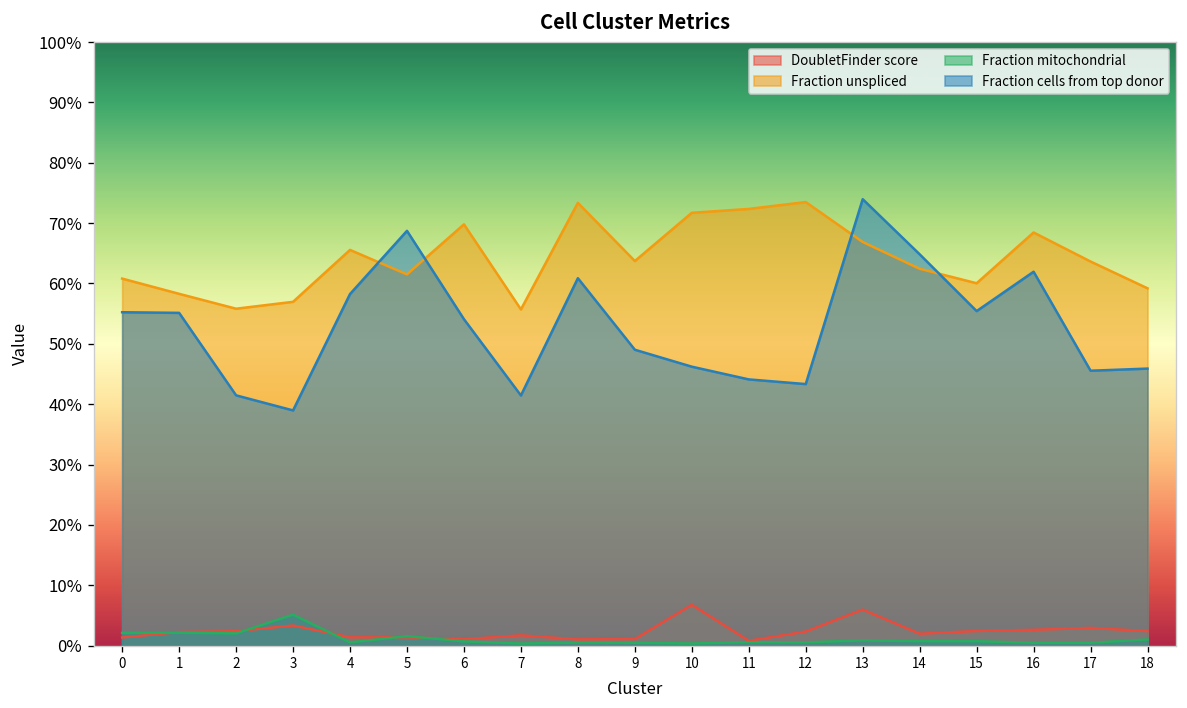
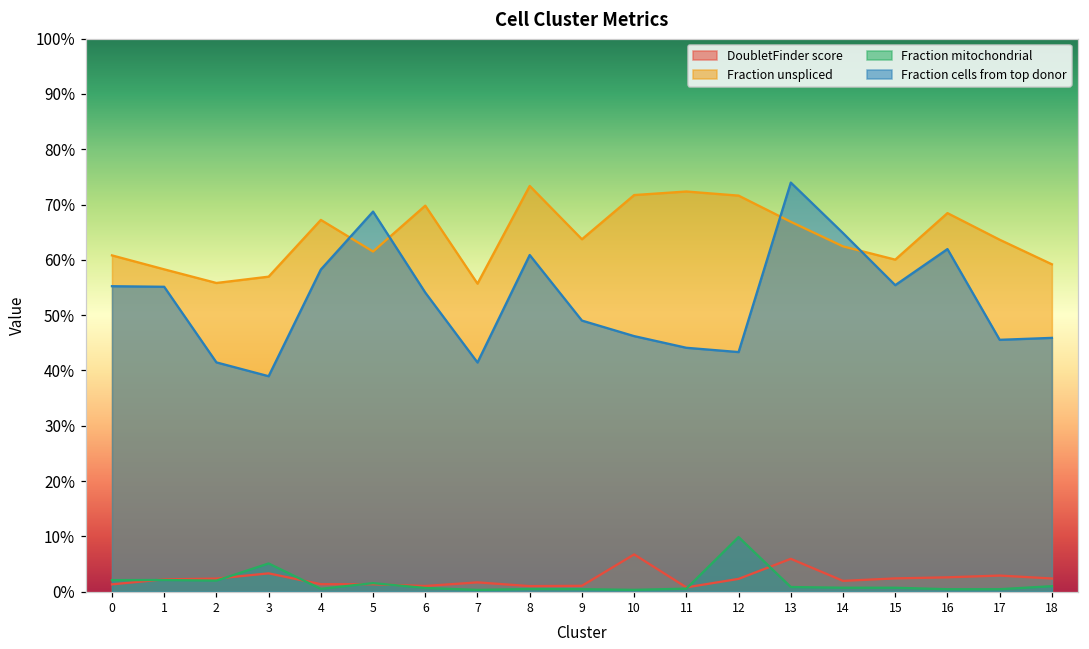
  {
    "DoubletFinder score": {
      "0": "1%",
      "3": "3%",
      "4": "1%",
      "7": "2%",
      "8": "1%",
      "9": "1%",
      "10": "7%",
      "12": "2%",
      "13": "6%",
      "14": "2%",
      "15": "2%",
      "16": "3%",
      "17": "3%",
      "18": "2%"
    },
    "Fraction unspliced": {
      "0": "61%",
      "1": "58%",
      "2": "56%",
      "3": "57%",
-     "4": "66%",
+     "4": "67%",
      "5": "62%",
      "6": "70%",
      "7": "56%",
      "8": "73%",
      "9": "64%",
      "10": "72%",
      "11": "72%",
-     "12": "73%",
+     "12": "72%",
      "13": "67%",
      "14": "62%",
      "15": "60%",
      "16": "68%",
      "17": "64%",
      "18": "59%"
    },
    "Fraction mitochondrial": {
      "0": "2%",
      "3": "5%",
      "4": "1%",
      "7": "0%",
      "8": "0%",
      "9": "0%",
      "10": "0%",
-     "12": "1%",
+     "12": "10%",
      "13": "1%",
      "14": "1%",
      "15": "1%",
      "16": "0%",
      "17": "0%",
      "18": "1%"
    },
    "Fraction cells from top donor": {
      "0": "55%",
      "1": "55%",
      "2": "41%",
      "3": "39%",
      "4": "58%",
      "5": "69%",
      "6": "54%",
      "7": "41%",
      "8": "61%",
      "9": "49%",
      "10": "46%",
      "11": "44%",
      "12": "43%",
      "13": "74%",
      "14": "65%",
      "15": "55%",
      "16": "62%",
      "17": "46%",
      "18": "46%"
    }
  }
